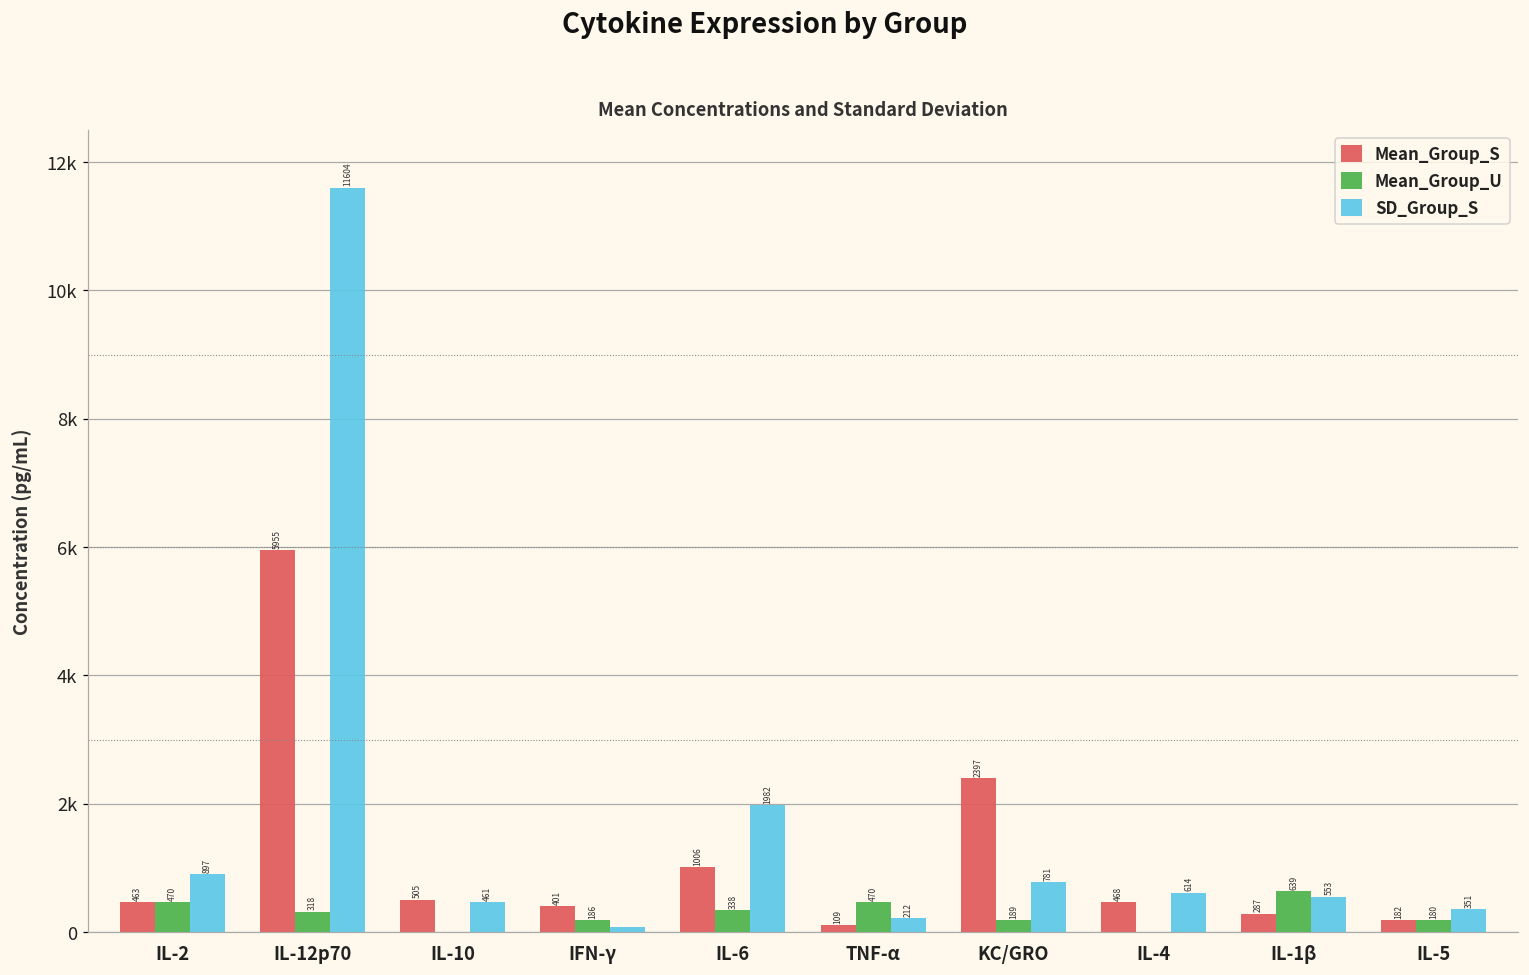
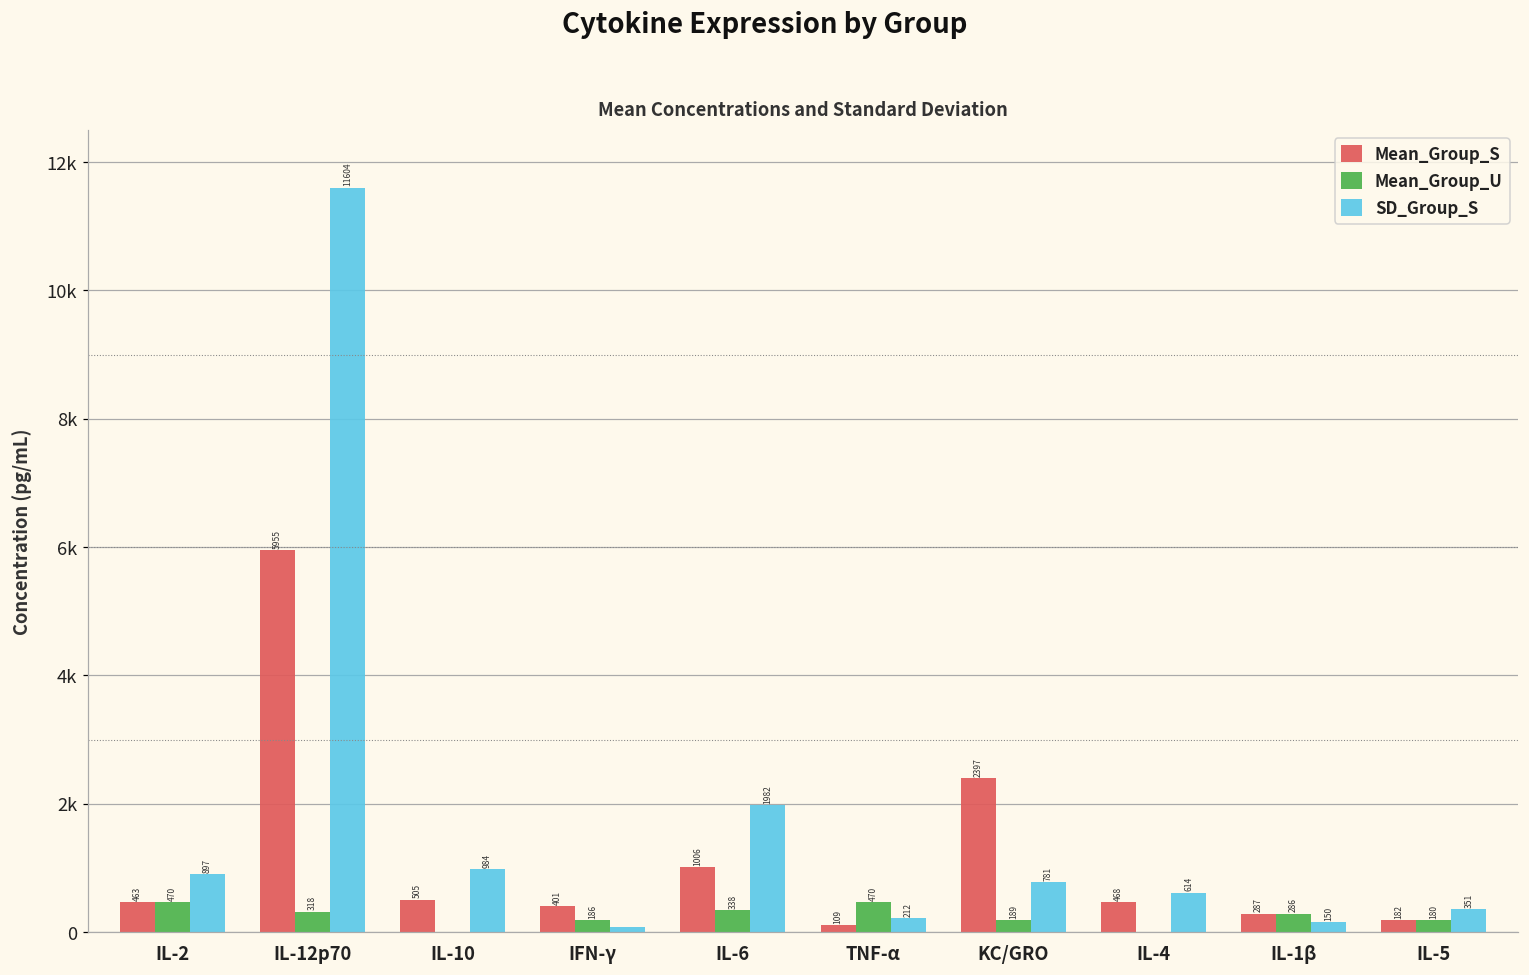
  {
    "Mean_Group_S": {
      "IL-2": 463,
      "IL-12p70": 5955,
      "IL-10": 505,
      "IFN-γ": 401,
      "IL-6": 1006,
      "TNF-α": 109,
      "KC/GRO": 2397,
      "IL-4": 468,
      "IL-1β": 287,
      "IL-5": 182
    },
    "Mean_Group_U": {
      "IL-2": 470,
      "IL-12p70": 318,
      "IFN-γ": 186,
      "IL-6": 338,
      "TNF-α": 470,
      "KC/GRO": 189,
-     "IL-1β": 639,
+     "IL-1β": 286,
      "IL-5": 180
    },
    "SD_Group_S": {
      "IL-2": 897,
      "IL-12p70": 11604,
-     "IL-10": 461,
+     "IL-10": 984,
      "IL-6": 1982,
      "TNF-α": 212,
      "KC/GRO": 781,
      "IL-4": 614,
-     "IL-1β": 553,
+     "IL-1β": 150,
      "IL-5": 351
    }
  }
